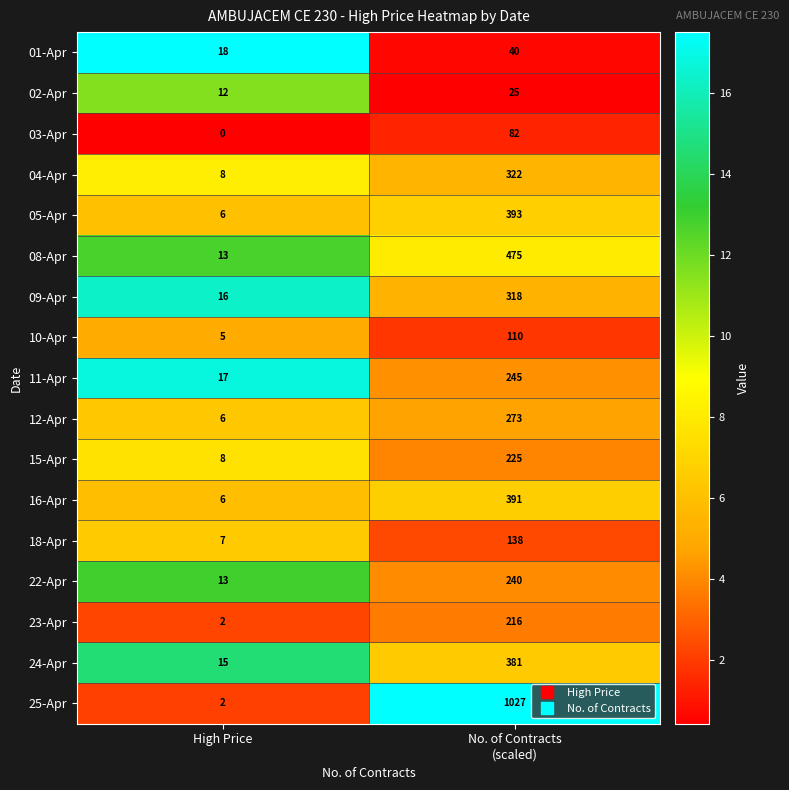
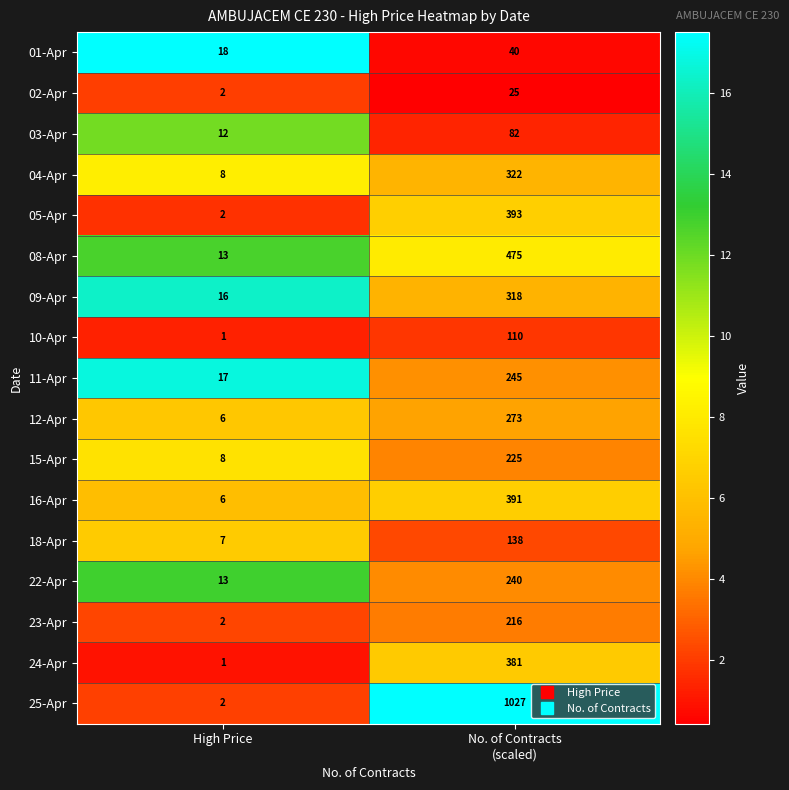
  {
    "01-Apr": {
      "High Price": 18,
      "No. of Contracts (scaled)": 40
    },
    "02-Apr": {
-     "High Price": 12,
+     "High Price": 2,
      "No. of Contracts (scaled)": 25
    },
    "03-Apr": {
-     "High Price": 0,
+     "High Price": 12,
      "No. of Contracts (scaled)": 82
    },
    "04-Apr": {
      "High Price": 8,
      "No. of Contracts (scaled)": 322
    },
    "05-Apr": {
-     "High Price": 6,
+     "High Price": 2,
      "No. of Contracts (scaled)": 393
    },
    "08-Apr": {
      "High Price": 13,
      "No. of Contracts (scaled)": 475
    },
    "09-Apr": {
      "High Price": 16,
      "No. of Contracts (scaled)": 318
    },
    "10-Apr": {
-     "High Price": 5,
+     "High Price": 1,
      "No. of Contracts (scaled)": 110
    },
    "11-Apr": {
      "High Price": 17,
      "No. of Contracts (scaled)": 245
    },
    "12-Apr": {
      "High Price": 6,
      "No. of Contracts (scaled)": 273
    },
    "15-Apr": {
      "High Price": 8,
      "No. of Contracts (scaled)": 225
    },
    "16-Apr": {
      "High Price": 6,
      "No. of Contracts (scaled)": 391
    },
    "18-Apr": {
      "High Price": 7,
      "No. of Contracts (scaled)": 138
    },
    "22-Apr": {
      "High Price": 13,
      "No. of Contracts (scaled)": 240
    },
    "23-Apr": {
      "High Price": 2,
      "No. of Contracts (scaled)": 216
    },
    "24-Apr": {
-     "High Price": 15,
+     "High Price": 1,
      "No. of Contracts (scaled)": 381
    },
    "25-Apr": {
      "High Price": 2,
      "No. of Contracts (scaled)": 1027
    }
  }
